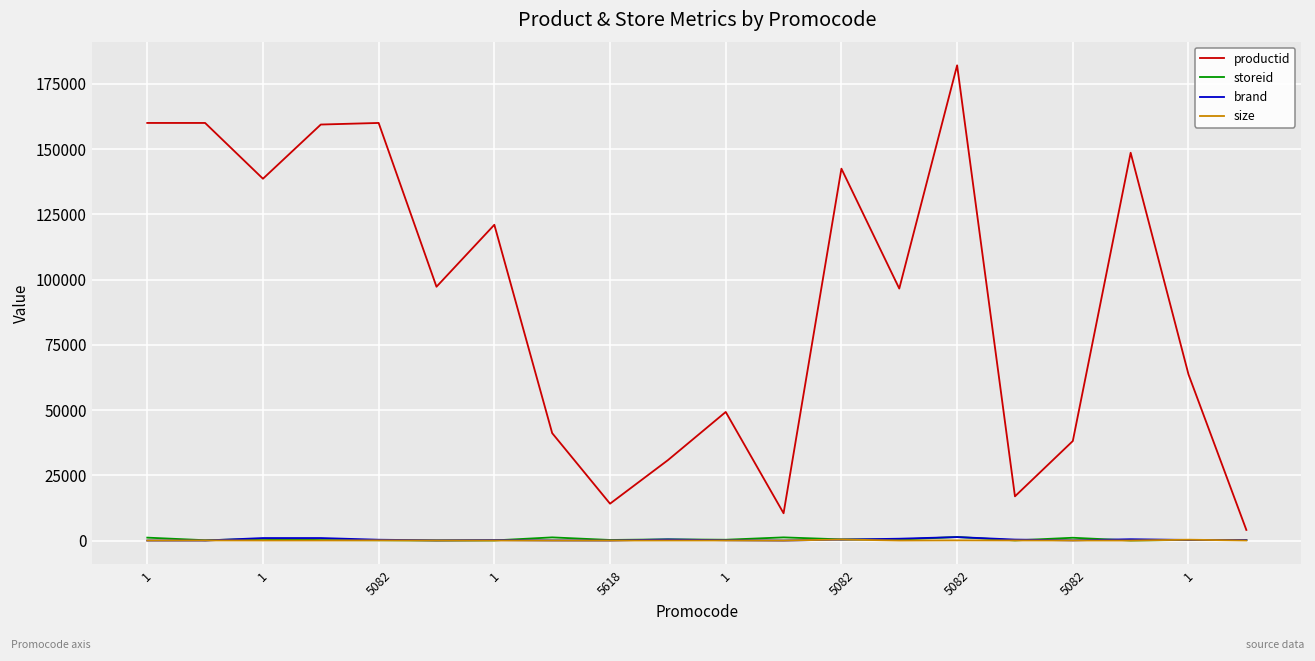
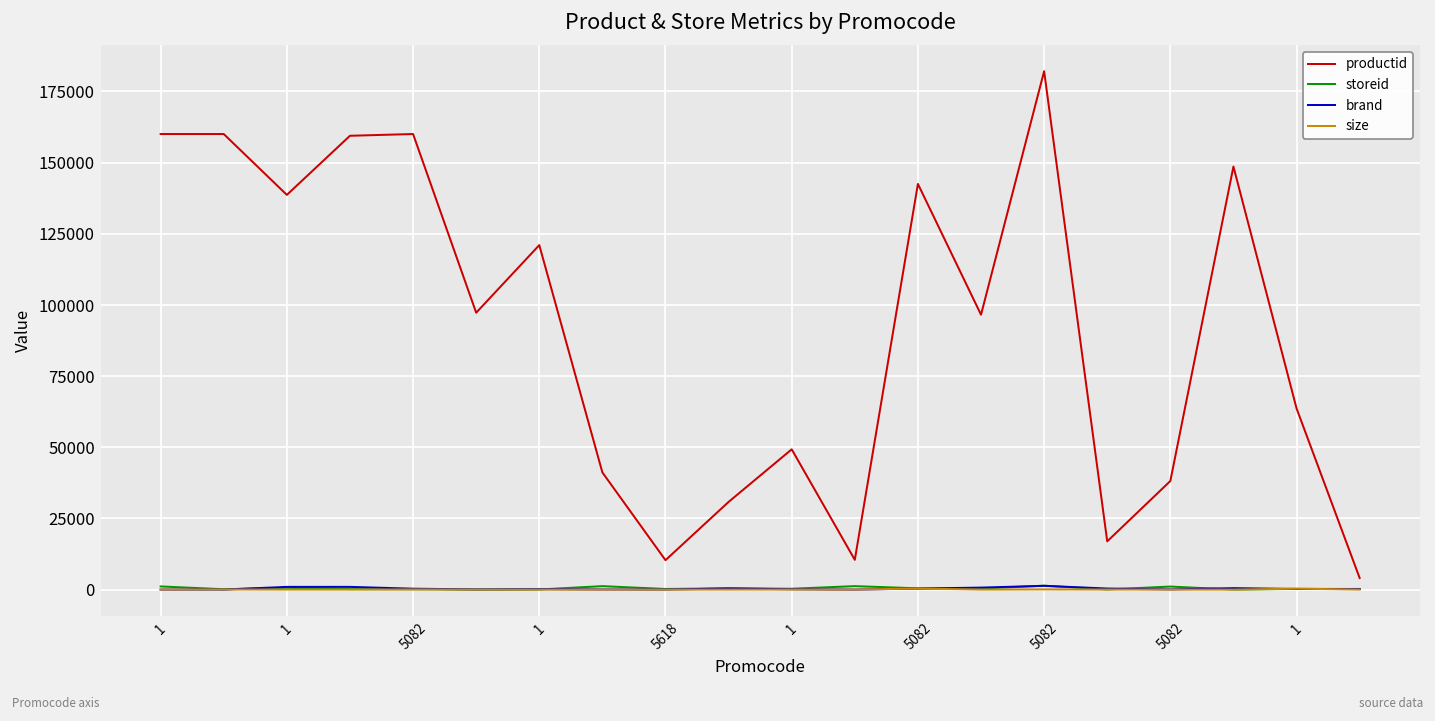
  {
    "productid": {
-     "5618": 14000
+     "5618": 10000
    }
  }
